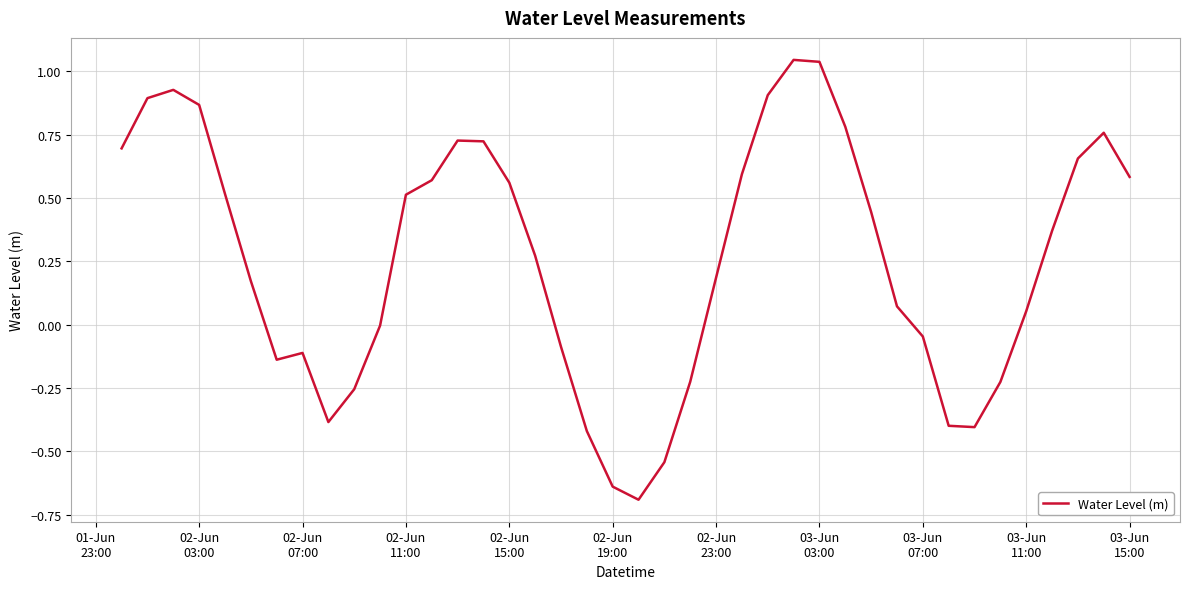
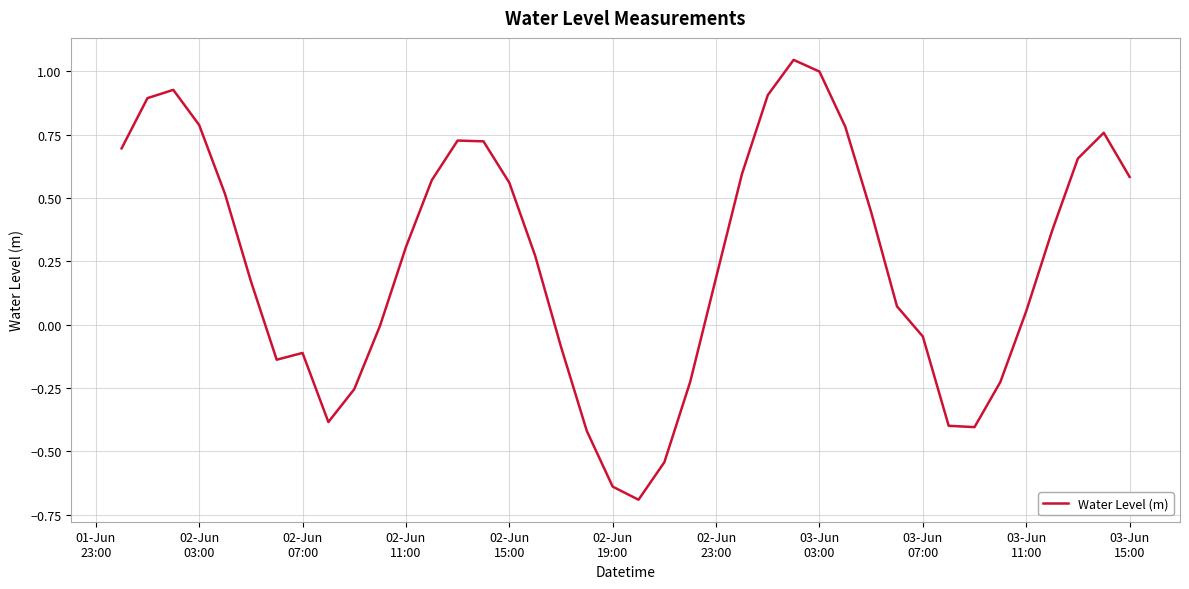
  {
-   "02-Jun 03:00": 0.87,
+   "02-Jun 03:00": 0.79,
    "02-Jun 07:00": -0.11,
-   "02-Jun 11:00": 0.51,
+   "02-Jun 11:00": 0.31,
    "02-Jun 15:00": 0.56,
    "02-Jun 19:00": -0.64,
    "02-Jun 23:00": 0.19,
-   "03-Jun 03:00": 1.04,
+   "03-Jun 03:00": 1.00,
    "03-Jun 07:00": -0.05,
    "03-Jun 11:00": 0.05,
    "03-Jun 15:00": 0.58
  }
